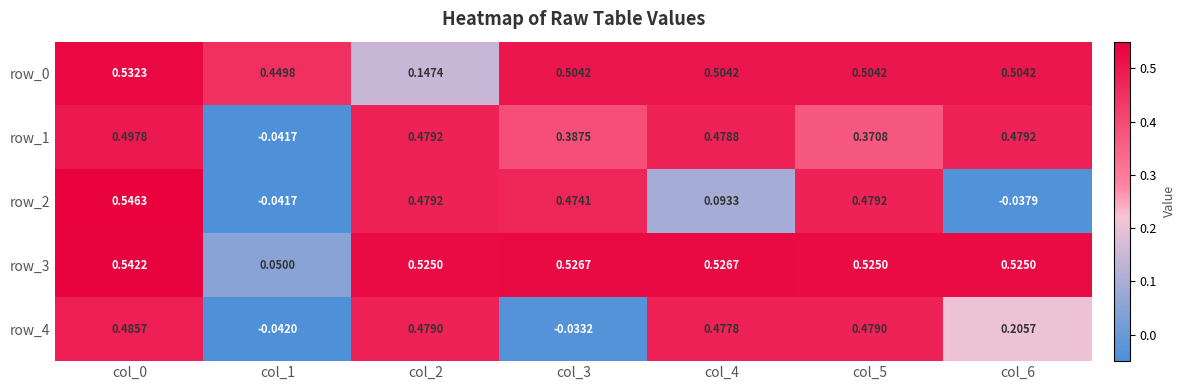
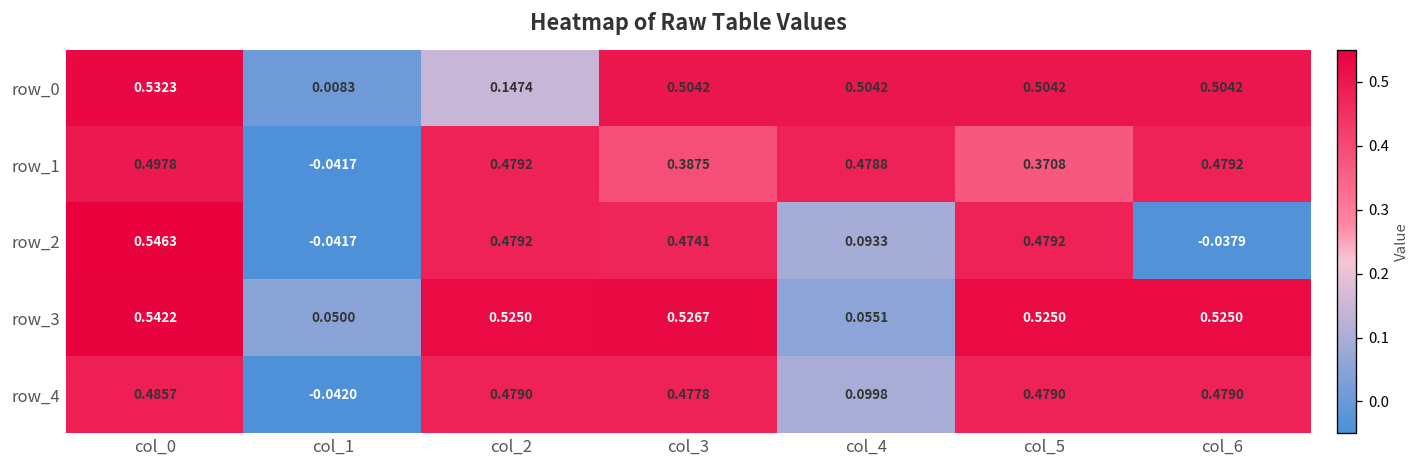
  {
    "row_0": {
      "col_0": 0.5323,
-     "col_1": 0.4498,
+     "col_1": 0.0083,
      "col_2": 0.1474,
      "col_3": 0.5042,
      "col_4": 0.5042,
      "col_5": 0.5042,
      "col_6": 0.5042
    },
    "row_1": {
      "col_0": 0.4978,
      "col_1": -0.0417,
      "col_2": 0.4792,
      "col_3": 0.3875,
      "col_4": 0.4788,
      "col_5": 0.3708,
      "col_6": 0.4792
    },
    "row_2": {
      "col_0": 0.5463,
      "col_1": -0.0417,
      "col_2": 0.4792,
      "col_3": 0.4741,
      "col_4": 0.0933,
      "col_5": 0.4792,
      "col_6": -0.0379
    },
    "row_3": {
      "col_0": 0.5422,
      "col_1": 0.0500,
      "col_2": 0.5250,
      "col_3": 0.5267,
-     "col_4": 0.5267,
+     "col_4": 0.0551,
      "col_5": 0.5250,
      "col_6": 0.5250
    },
    "row_4": {
      "col_0": 0.4857,
      "col_1": -0.0420,
      "col_2": 0.4790,
-     "col_3": -0.0332,
-     "col_4": 0.4778,
+     "col_3": 0.4778,
+     "col_4": 0.0998,
      "col_5": 0.4790,
-     "col_6": 0.2057
+     "col_6": 0.4790
    }
  }
